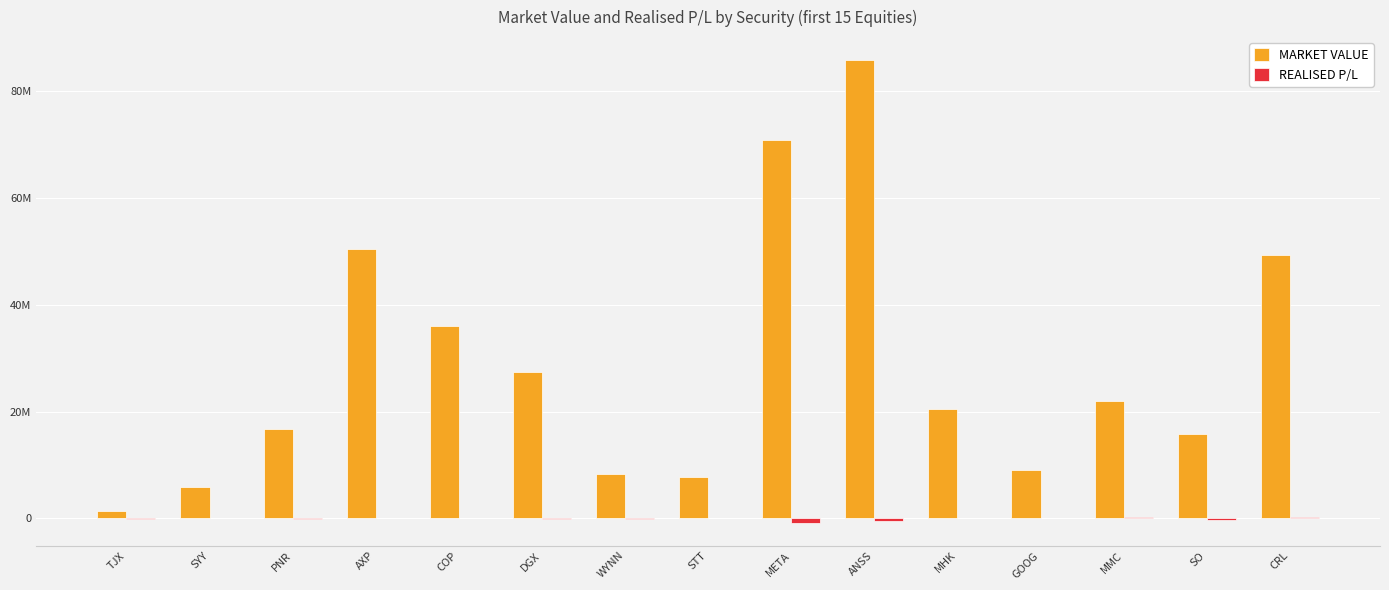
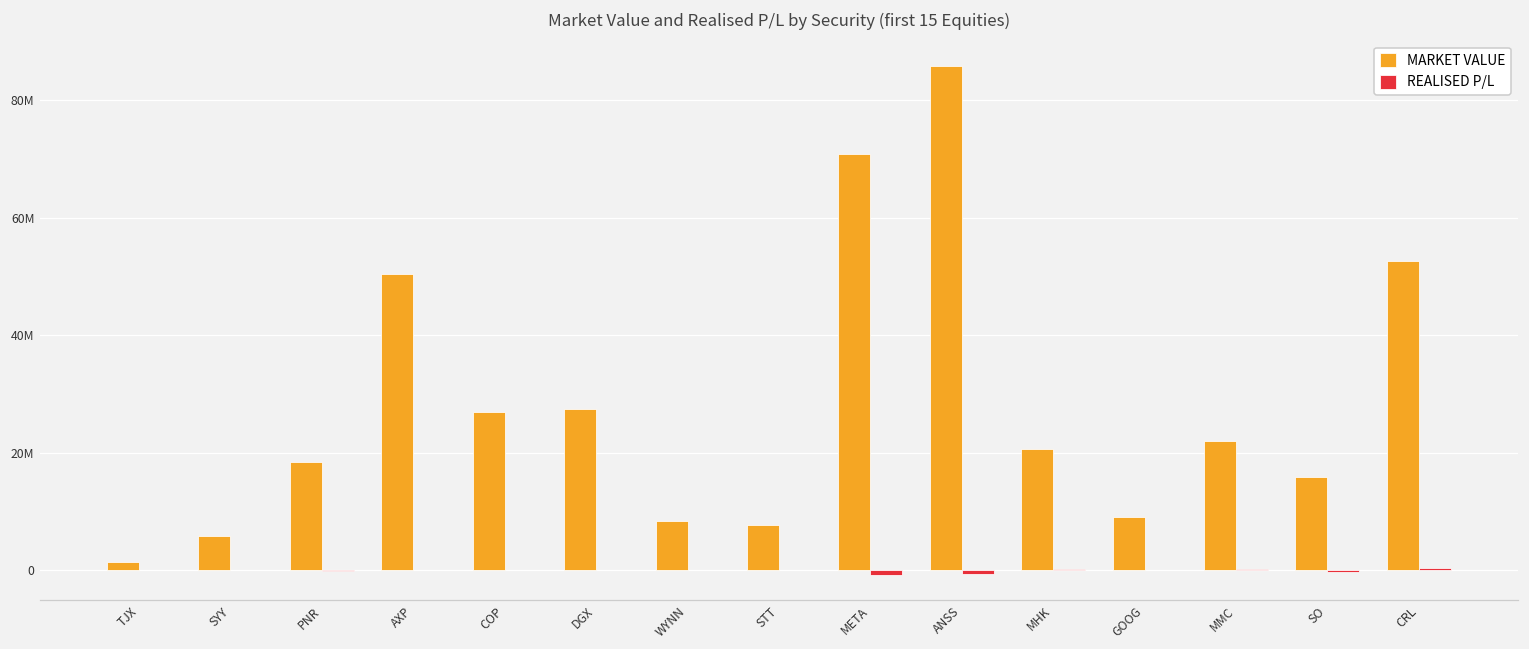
  {
    "MARKET VALUE": {
      "TJX": 1000000,
      "SYY": 6000000,
-     "PNR": 17000000,
+     "PNR": 18000000,
      "AXP": 50000000,
-     "COP": 36000000,
+     "COP": 27000000,
      "DGX": 27000000,
      "WYNN": 8000000,
      "STT": 8000000,
      "META": 71000000,
      "ANSS": 86000000,
      "MHK": 21000000,
      "GOOG": 9000000,
      "MMC": 22000000,
      "SO": 16000000,
-     "CRL": 49000000
+     "CRL": 53000000
    },
    "REALISED P/L": {
      "META": -1000000,
      "ANSS": -1000000
    }
  }
